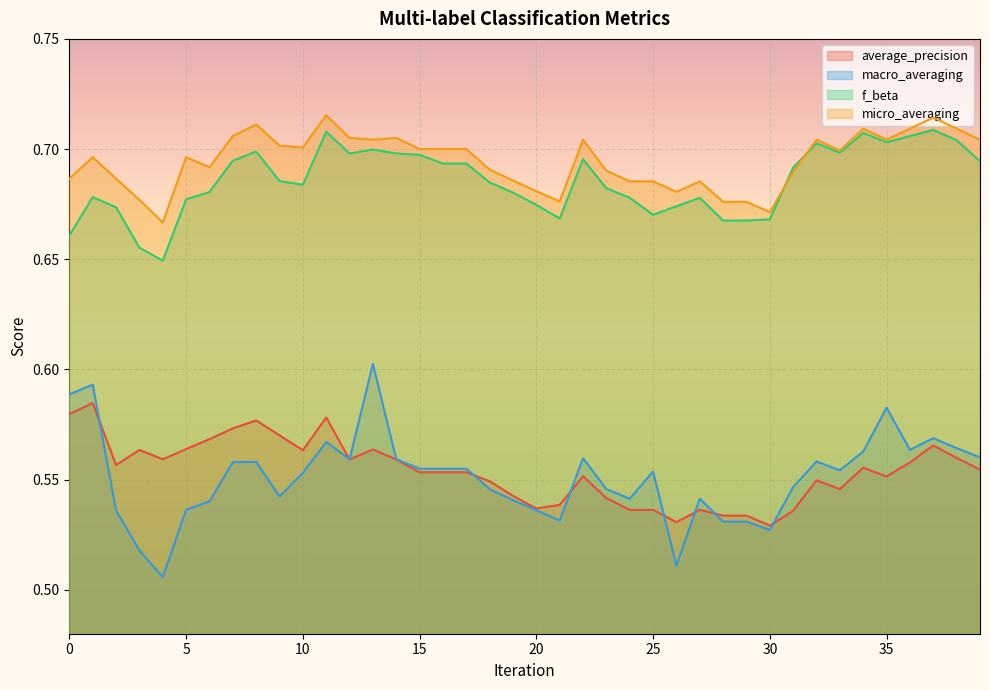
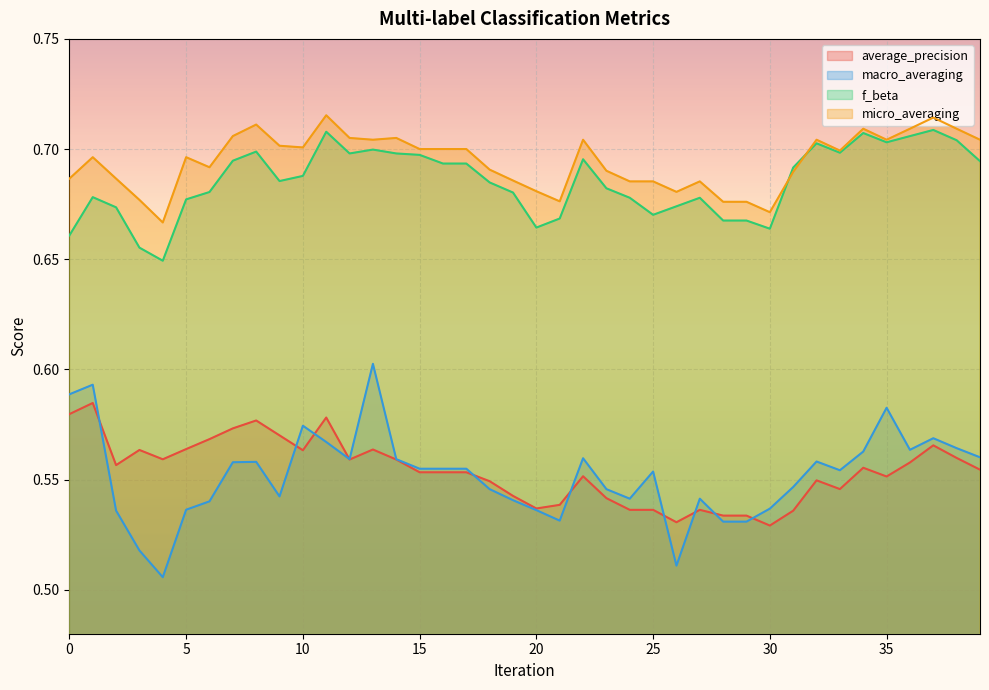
  {
    "macro_averaging": {
      "0": 0.589,
      "5": 0.536,
-     "10": 0.553,
+     "10": 0.574,
      "15": 0.555,
      "25": 0.554,
-     "30": 0.527,
+     "30": 0.537,
      "35": 0.583
    },
    "f_beta": {
      "0": 0.661,
      "5": 0.677,
-     "10": 0.684,
+     "10": 0.688,
      "15": 0.697,
-     "20": 0.675,
+     "20": 0.664,
      "25": 0.670,
-     "30": 0.668,
+     "30": 0.664,
      "35": 0.703
    }
  }
